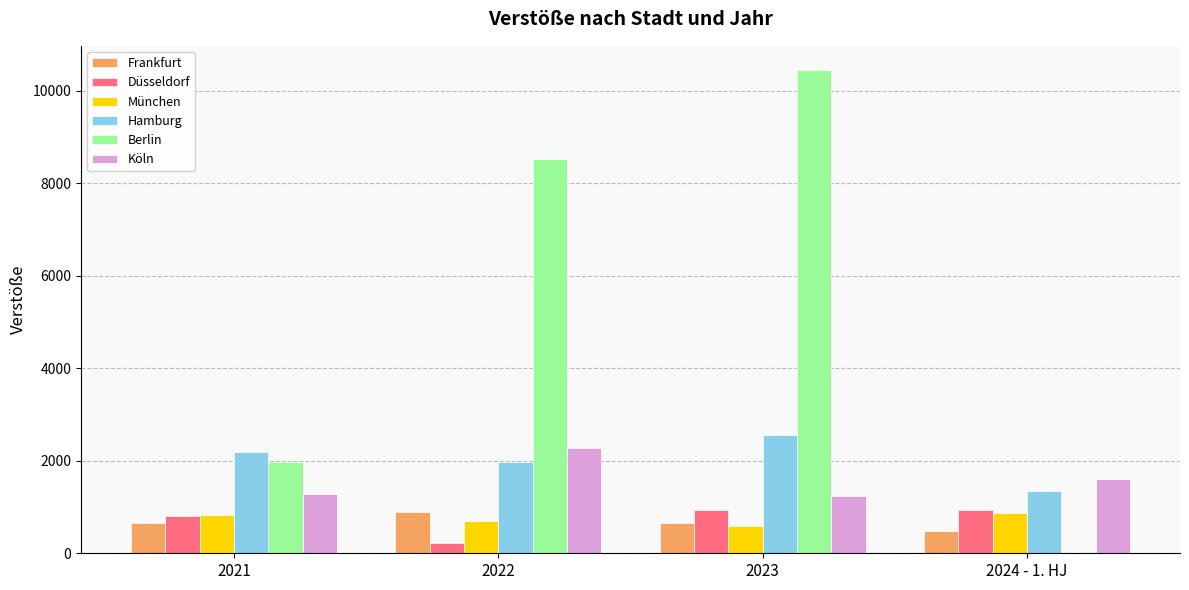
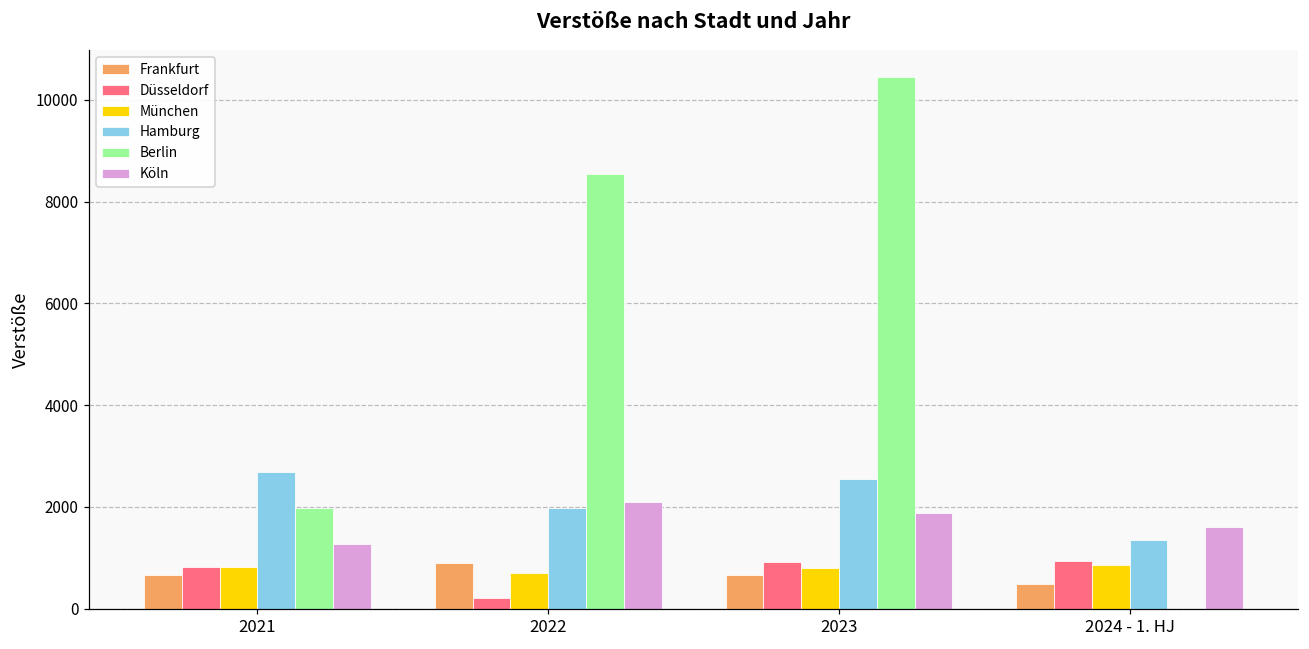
  {
    "Frankfurt": {
      "2021": 700,
      "2022": 900,
      "2023": 700,
      "2024 - 1. HJ": 500
    },
    "Düsseldorf": {
      "2021": 800,
      "2022": 200,
      "2023": 900,
      "2024 - 1. HJ": 900
    },
    "München": {
      "2021": 800,
      "2022": 700,
-     "2023": 600,
+     "2023": 800,
      "2024 - 1. HJ": 900
    },
    "Hamburg": {
-     "2021": 2200,
+     "2021": 2700,
      "2022": 2000,
      "2023": 2600,
      "2024 - 1. HJ": 1300
    },
    "Berlin": {
      "2021": 2000,
      "2022": 8500,
      "2023": 10400,
      "2024 - 1. HJ": 0
    },
    "Köln": {
      "2021": 1300,
-     "2022": 2300,
-     "2023": 1200,
+     "2022": 2100,
+     "2023": 1900,
      "2024 - 1. HJ": 1600
    }
  }
